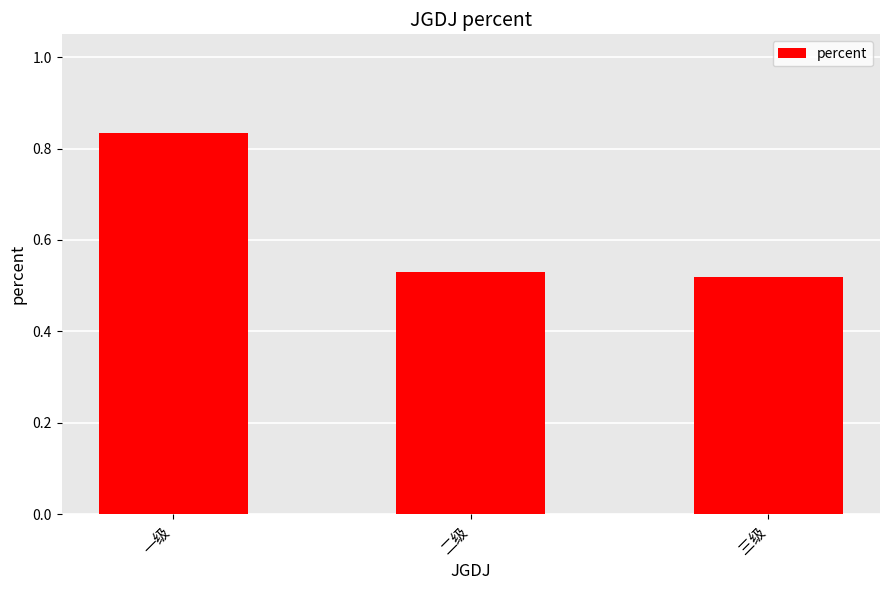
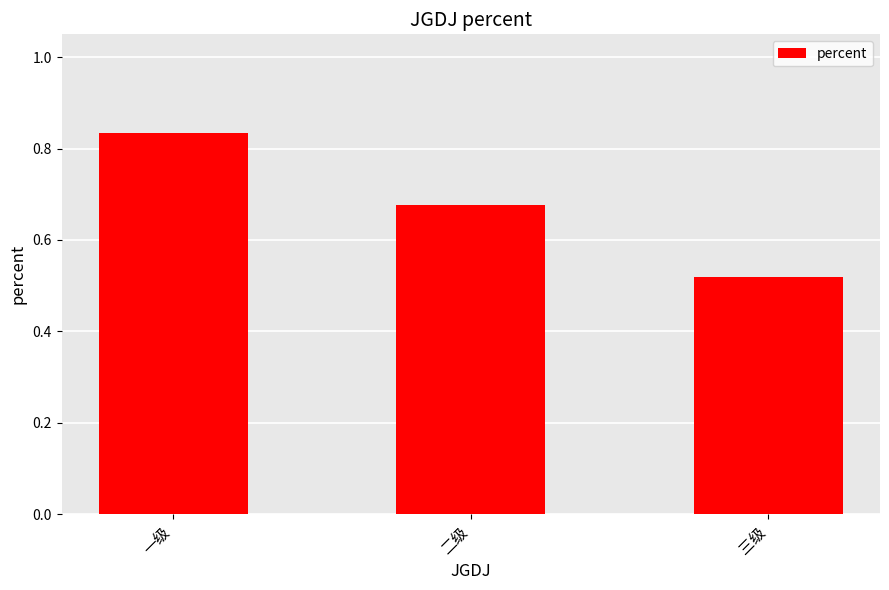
  {
    "一级": 0.83,
-   "二级": 0.53,
+   "二级": 0.68,
    "三级": 0.52
  }
